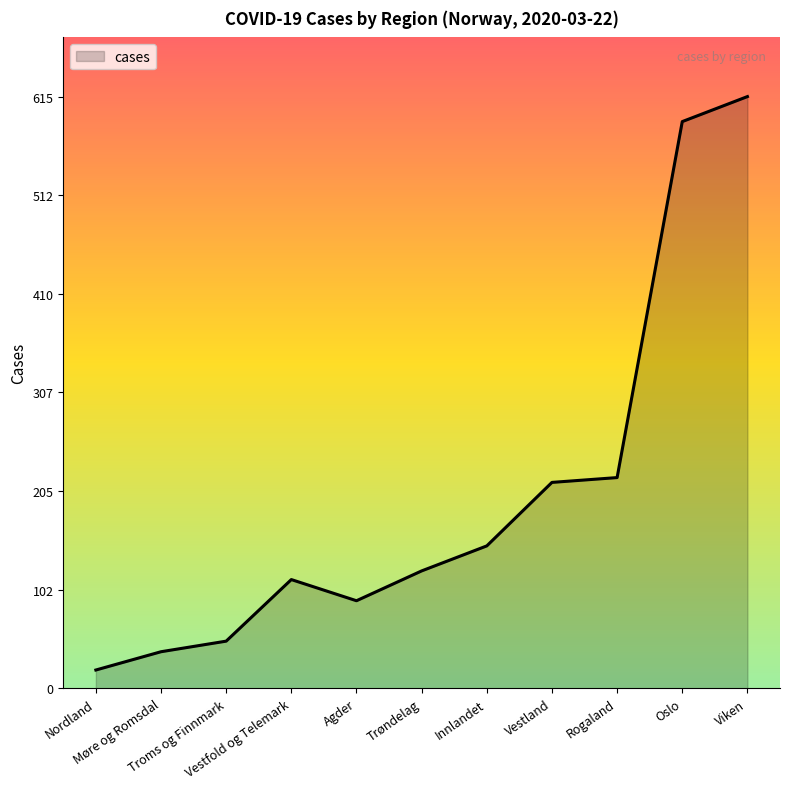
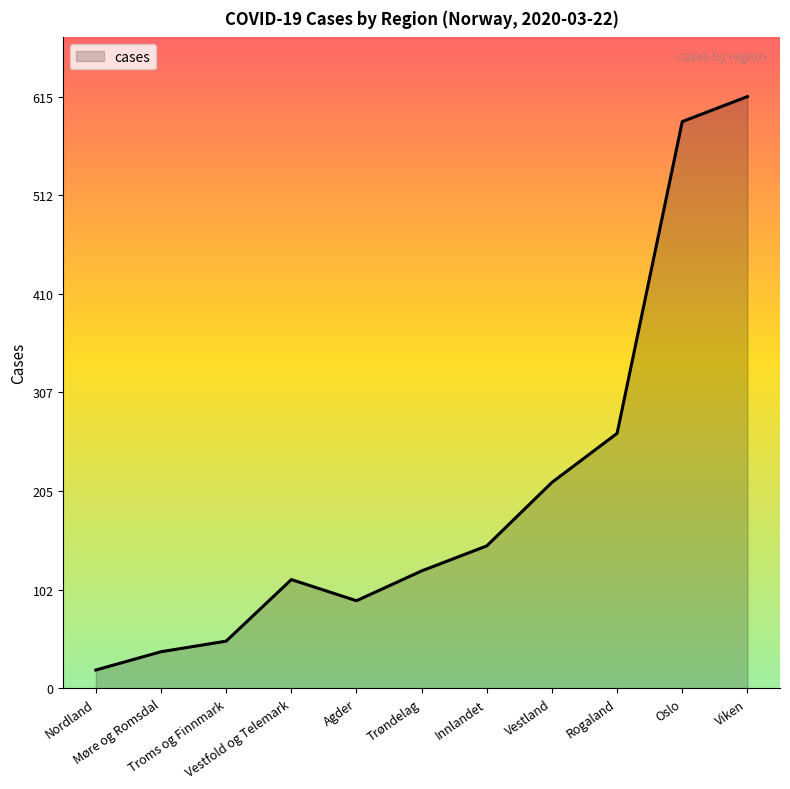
  {
    "Nordland": 20,
    "Møre og Romsdal": 40,
    "Troms og Finnmark": 50,
    "Vestfold og Telemark": 110,
    "Agder": 90,
    "Trøndelag": 120,
    "Innlandet": 150,
    "Vestland": 210,
-   "Rogaland": 220,
+   "Rogaland": 270,
    "Oslo": 590,
    "Viken": 620
  }
